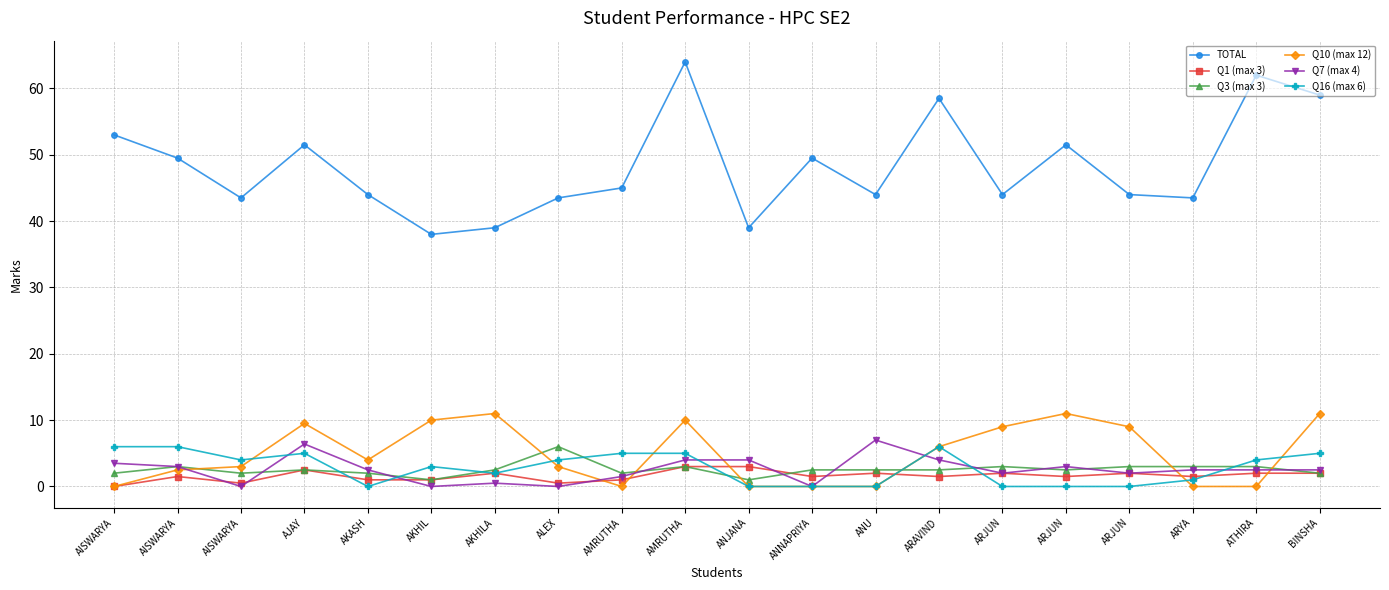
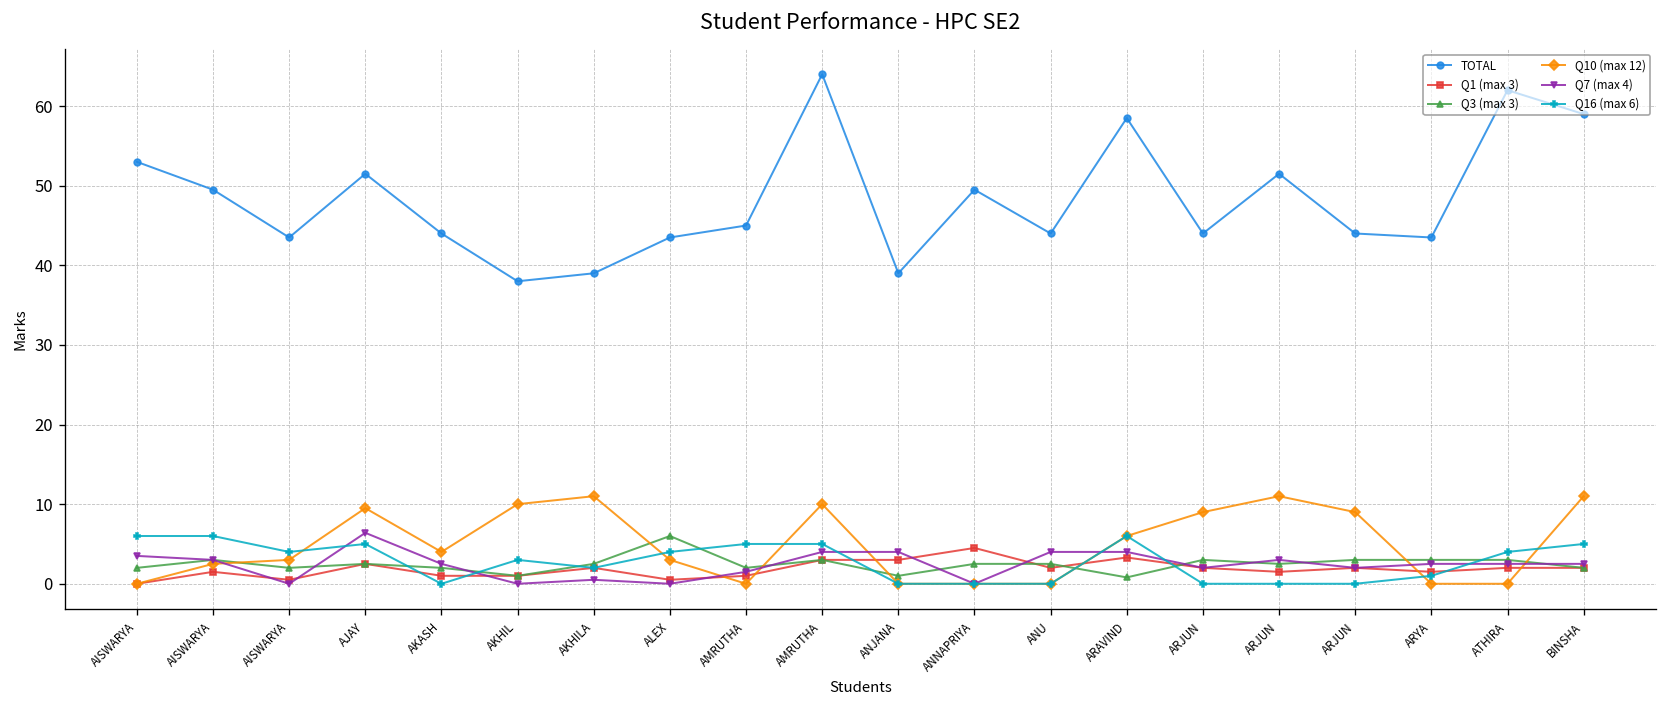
  {
    "Q1 (max 3)": {
      "AKASH": 1,
      "ALEX": 1,
      "ANJANA": 3,
-     "ANNAPRIYA": 2,
+     "ANNAPRIYA": 5,
      "ANU": 2,
-     "ARAVIND": 2,
+     "ARAVIND": 3,
      "ARYA": 2,
      "ATHIRA": 2
    },
    "Q3 (max 3)": {
      "AKASH": 2,
      "AKHILA": 3,
      "ALEX": 6,
      "ANJANA": 1,
      "ANNAPRIYA": 3,
      "ANU": 3,
-     "ARAVIND": 3,
+     "ARAVIND": 1,
      "ARYA": 3,
      "ATHIRA": 3
    },
    "Q10 (max 12)": {
      "AJAY": 10,
      "AKASH": 4,
      "AKHIL": 10,
      "AKHILA": 11,
      "ALEX": 3,
      "ARYA": 0,
      "ATHIRA": 0,
      "BINSHA": 11
    },
    "Q7 (max 4)": {
      "AJAY": 6,
      "AKASH": 3,
      "AKHIL": 0,
      "AKHILA": 1,
      "ALEX": 0,
      "ANJANA": 4,
-     "ANU": 7,
+     "ANU": 4,
      "ARAVIND": 4,
      "ARYA": 3,
      "ATHIRA": 3,
      "BINSHA": 3
    }
  }
